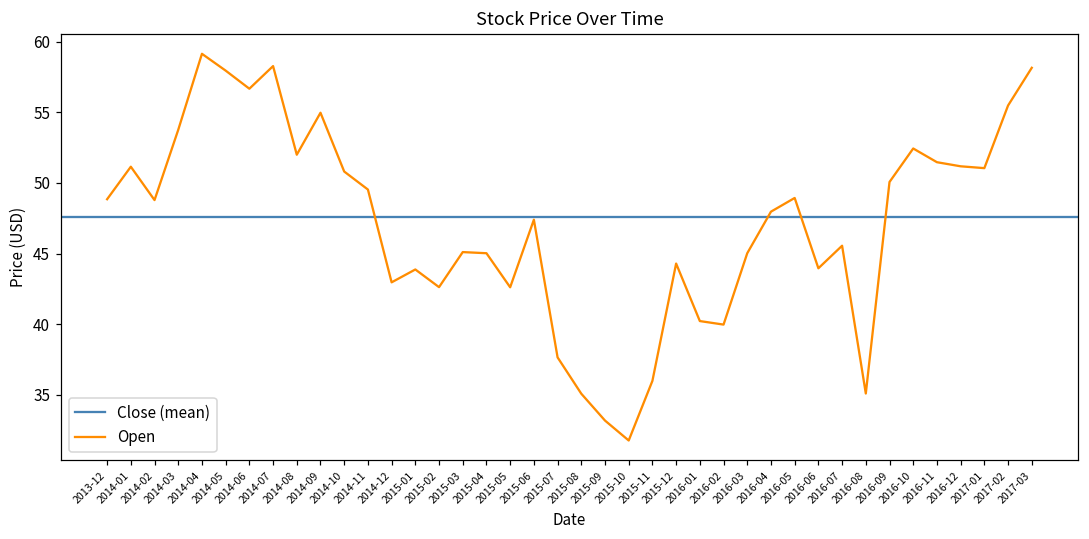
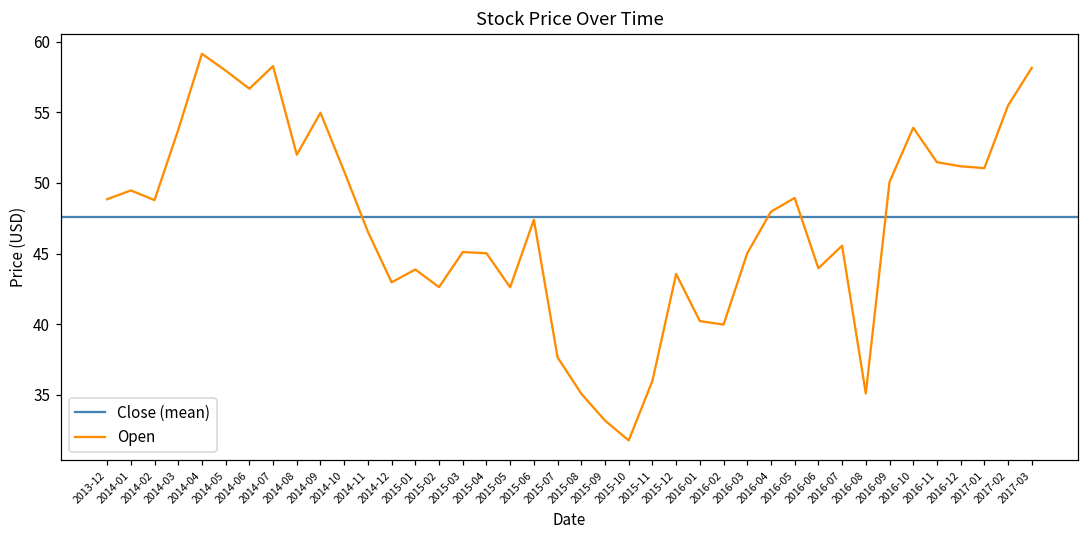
  {
    "2013-12": 48.8,
-   "2014-01": 51.1,
+   "2014-01": 49.5,
    "2014-02": 48.8,
    "2014-03": 53.8,
    "2014-04": 59.1,
    "2014-05": 57.9,
    "2014-06": 56.7,
    "2014-07": 58.3,
    "2014-08": 52.0,
    "2014-09": 55.0,
    "2014-10": 50.8,
-   "2014-11": 49.5,
+   "2014-11": 46.5,
    "2014-12": 43.0,
    "2015-01": 43.9,
    "2015-02": 42.6,
    "2015-03": 45.1,
    "2015-04": 45.0,
    "2015-05": 42.6,
    "2015-06": 47.4,
    "2015-07": 37.7,
    "2015-08": 35.1,
    "2015-09": 33.2,
    "2015-10": 31.8,
    "2015-11": 36.0,
-   "2015-12": 44.3,
+   "2015-12": 43.5,
    "2016-01": 40.2,
    "2016-02": 40.0,
    "2016-03": 45.0,
    "2016-04": 48.0,
    "2016-05": 48.9,
    "2016-06": 44.0,
    "2016-07": 45.5,
    "2016-08": 35.1,
    "2016-09": 50.1,
-   "2016-10": 52.4,
+   "2016-10": 53.9,
    "2016-11": 51.5,
    "2016-12": 51.2,
    "2017-01": 51.0,
    "2017-02": 55.5,
    "2017-03": 58.1
  }
